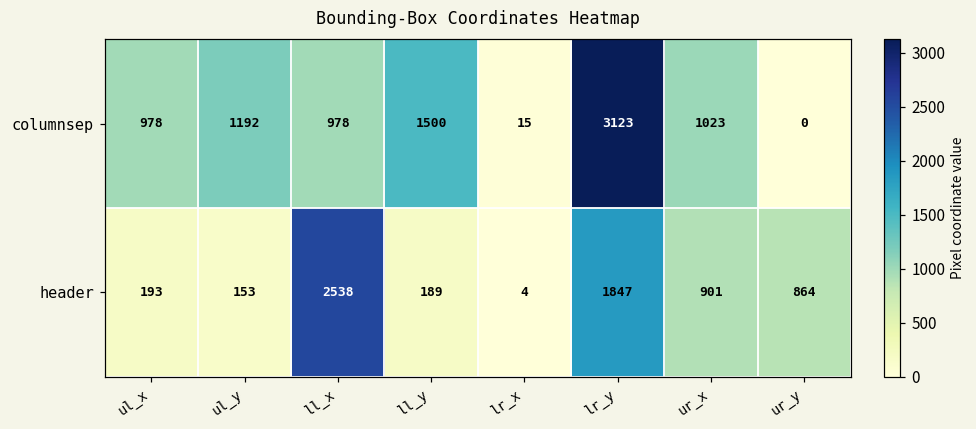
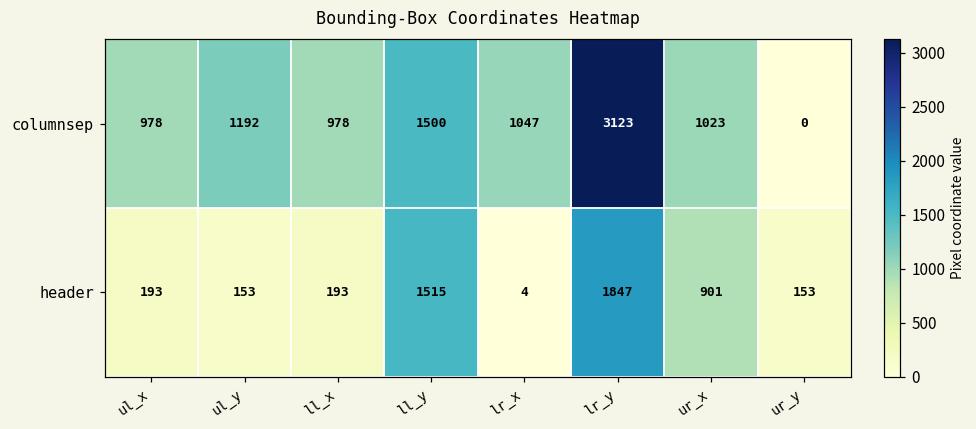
  {
    "columnsep": {
      "ul_x": 978,
      "ul_y": 1192,
      "ll_x": 978,
      "ll_y": 1500,
-     "lr_x": 15,
+     "lr_x": 1047,
      "lr_y": 3123,
      "ur_x": 1023,
      "ur_y": 0
    },
    "header": {
      "ul_x": 193,
      "ul_y": 153,
-     "ll_x": 2538,
-     "ll_y": 189,
+     "ll_x": 193,
+     "ll_y": 1515,
      "lr_x": 4,
      "lr_y": 1847,
      "ur_x": 901,
-     "ur_y": 864
+     "ur_y": 153
    }
  }
